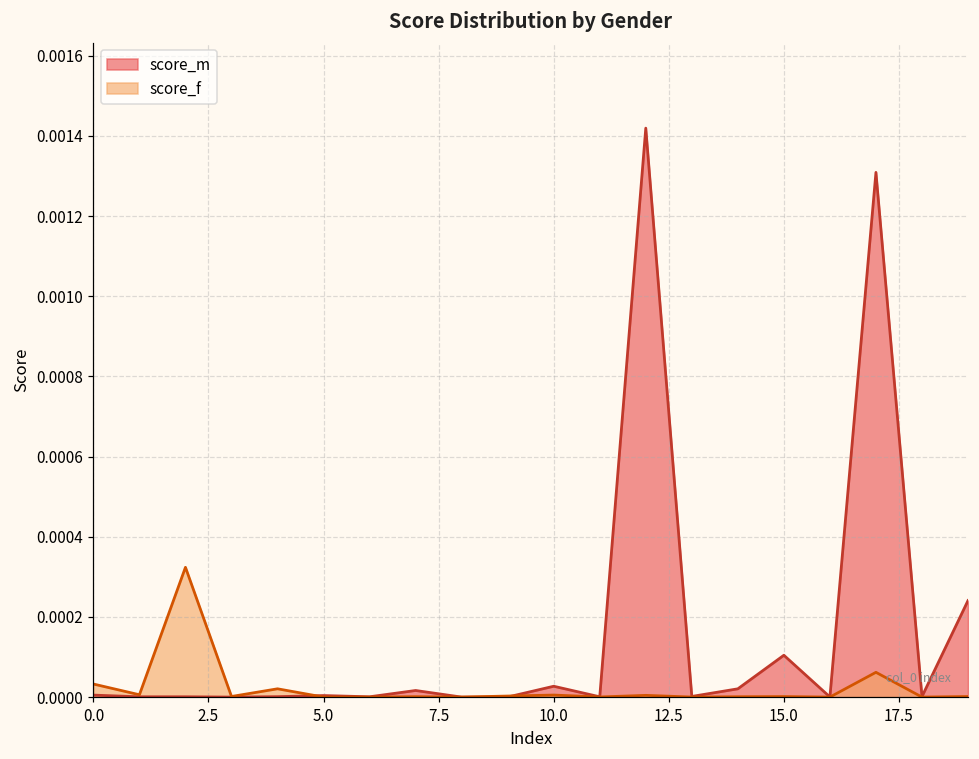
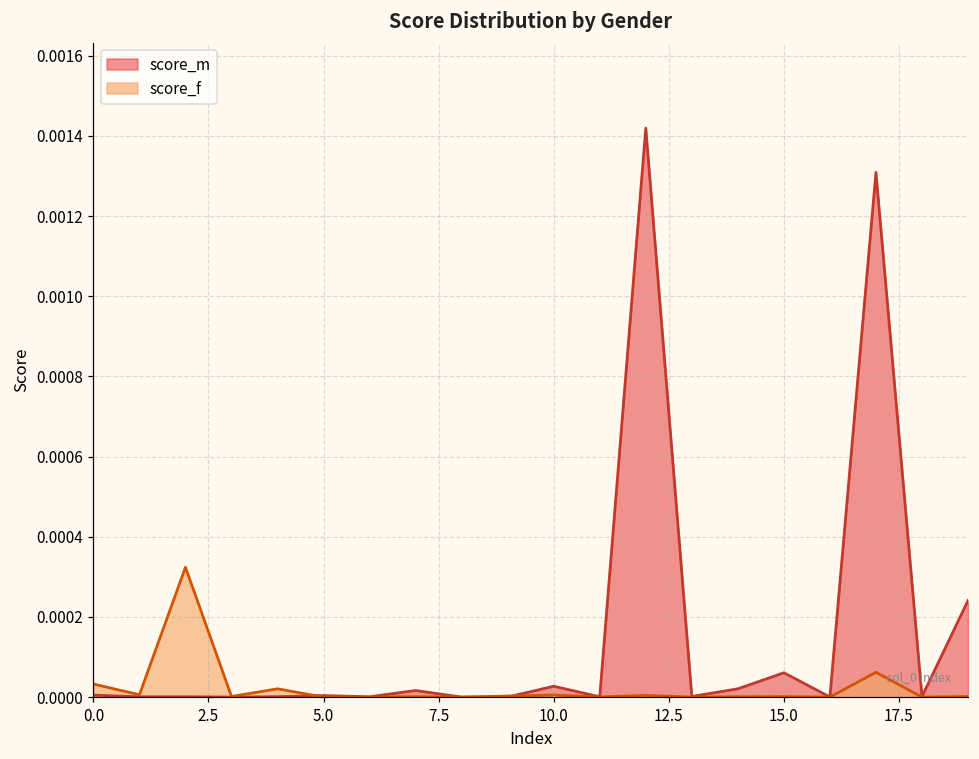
  {
    "score_m": {
      "0.0": 0.00000,
      "10.0": 0.00003,
-     "15.0": 0.00010
+     "15.0": 0.00006
    },
    "score_f": {
      "0.0": 0.00003,
      "10.0": 0.00001,
      "15.0": 0.00000
    }
  }
